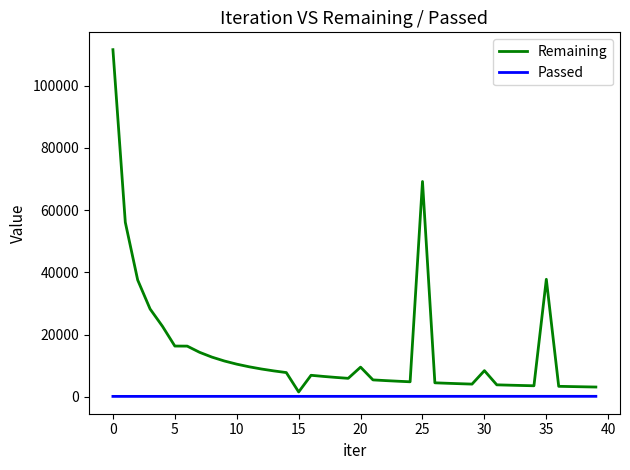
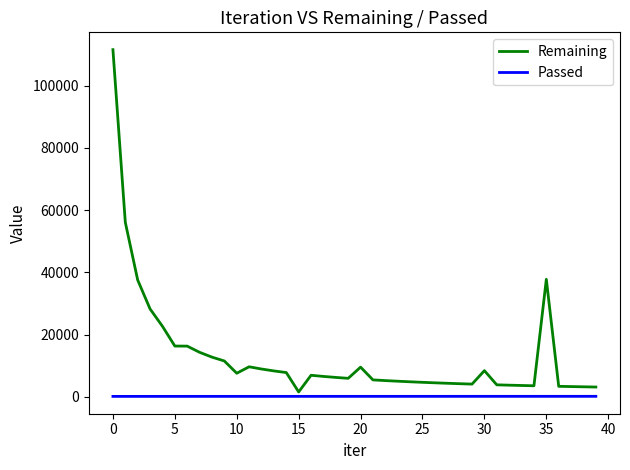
  {
    "Remaining": {
      "0": 112000,
      "5": 16000,
-     "10": 10000,
+     "10": 8000,
      "15": 2000,
      "20": 10000,
-     "25": 69000,
+     "25": 5000,
      "30": 8000,
      "35": 38000
    },
    "Passed": {
      "0": 0,
      "5": 0,
      "10": 0,
      "15": 0,
      "20": 0,
      "25": 0,
      "30": 0,
      "35": 0
    }
  }
